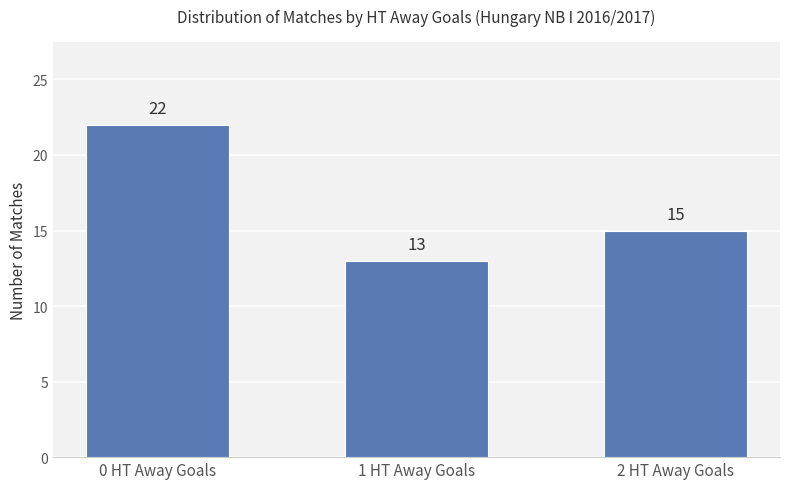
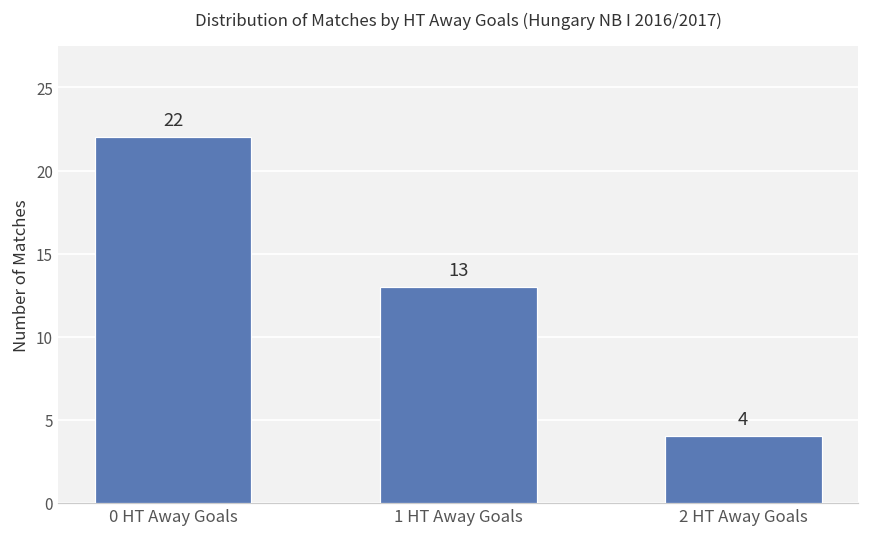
  {
    "0 HT Away Goals": 22,
    "1 HT Away Goals": 13,
-   "2 HT Away Goals": 15
+   "2 HT Away Goals": 4
  }
